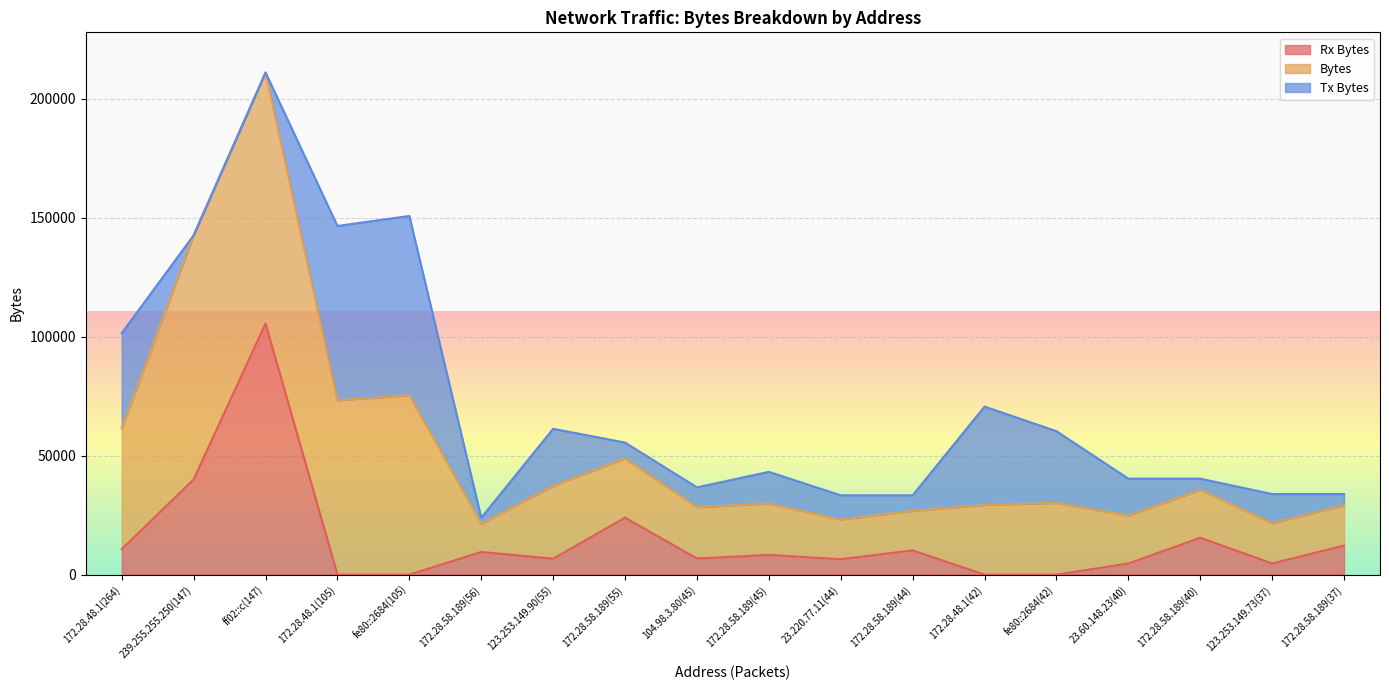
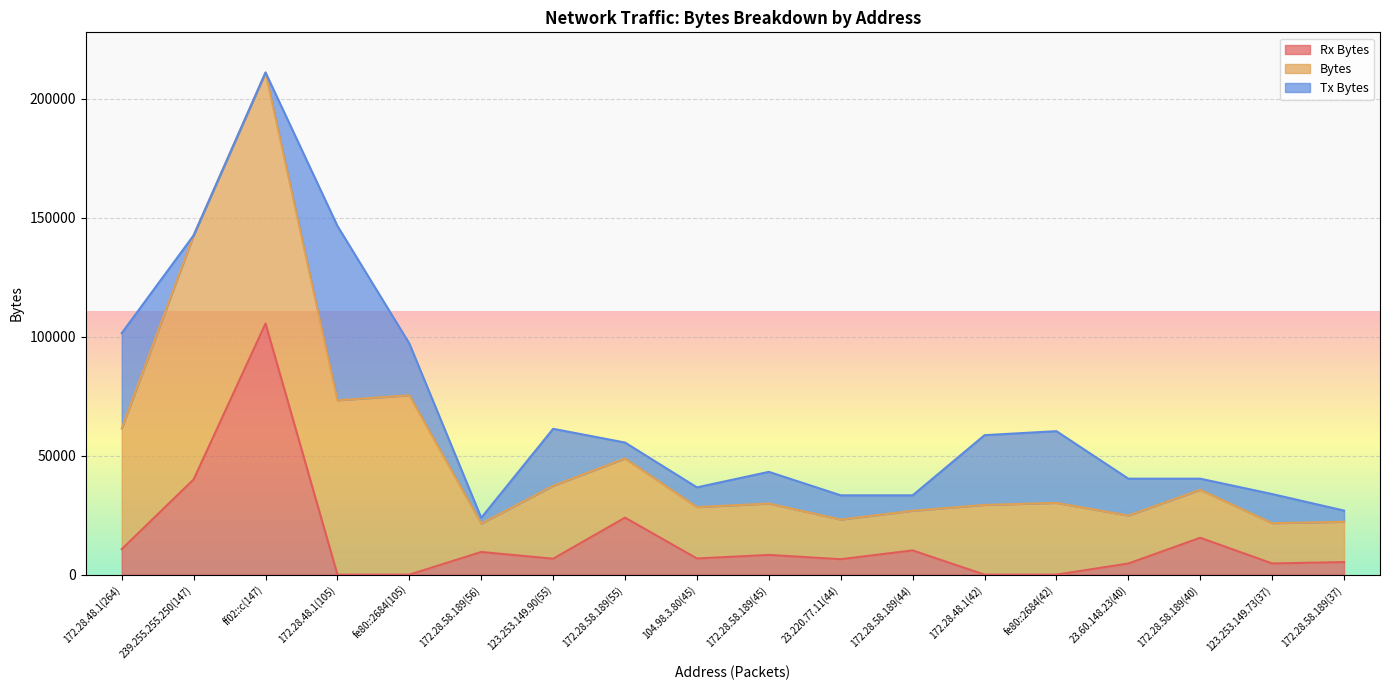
  {
    "Rx Bytes": {
      "172.28.48.1(264)": 11000,
      "239.255.255.250(147)": 40000,
      "ff02::c(147)": 106000,
      "172.28.48.1(105)": 0,
      "fe80::2684(105)": 0,
      "172.28.58.189(56)": 10000,
      "123.253.149.90(55)": 7000,
      "172.28.58.189(55)": 24000,
      "104.98.3.80(45)": 7000,
      "172.28.58.189(45)": 8000,
      "23.220.77.11(44)": 6000,
      "172.28.58.189(44)": 10000,
      "172.28.48.1(42)": 0,
      "fe80::2684(42)": 0,
      "23.60.148.23(40)": 5000,
      "172.28.58.189(40)": 15000,
      "123.253.149.73(37)": 5000,
-     "172.28.58.189(37)": 12000
+     "172.28.58.189(37)": 5000
    },
    "Bytes": {
      "172.28.48.1(264)": 51000,
      "172.28.48.1(105)": 73000,
      "fe80::2684(105)": 75000,
      "172.28.58.189(56)": 12000,
      "123.253.149.90(55)": 31000,
      "172.28.58.189(55)": 25000,
      "104.98.3.80(45)": 22000,
      "172.28.58.189(45)": 22000,
      "23.220.77.11(44)": 17000,
      "172.28.58.189(44)": 17000,
      "172.28.48.1(42)": 29000,
      "fe80::2684(42)": 30000,
      "23.60.148.23(40)": 20000,
      "172.28.58.189(40)": 20000,
      "123.253.149.73(37)": 17000,
      "172.28.58.189(37)": 17000
    },
    "Tx Bytes": {
      "172.28.48.1(264)": 40000,
      "172.28.48.1(105)": 73000,
-     "fe80::2684(105)": 75000,
+     "fe80::2684(105)": 22000,
      "172.28.58.189(56)": 2000,
      "123.253.149.90(55)": 24000,
      "172.28.58.189(55)": 7000,
      "104.98.3.80(45)": 8000,
      "172.28.58.189(45)": 13000,
      "23.220.77.11(44)": 10000,
      "172.28.58.189(44)": 6000,
-     "172.28.48.1(42)": 41000,
+     "172.28.48.1(42)": 29000,
      "fe80::2684(42)": 30000,
      "23.60.148.23(40)": 15000,
      "172.28.58.189(40)": 5000,
      "123.253.149.73(37)": 12000,
      "172.28.58.189(37)": 5000
    }
  }
